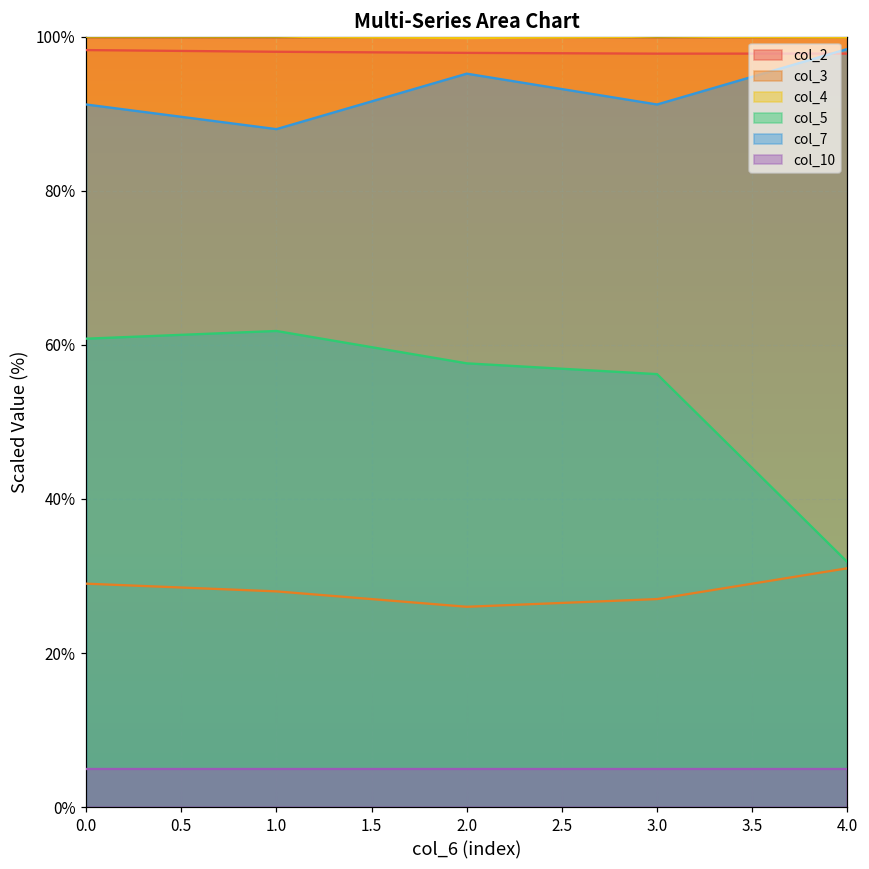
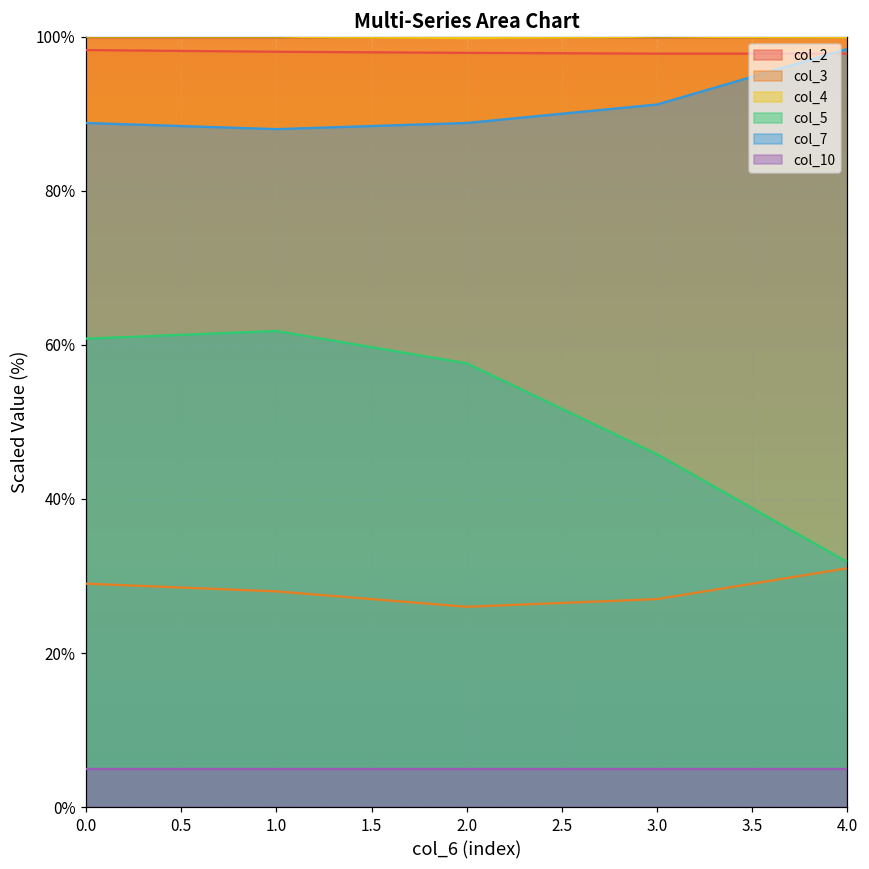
  {
    "col_5": {
      "0.0": "61%",
      "1.0": "62%",
      "2.0": "58%",
-     "3.0": "56%",
+     "3.0": "46%",
      "4.0": "32%"
    },
    "col_7": {
-     "0.0": "91%",
+     "0.0": "89%",
      "1.0": "88%",
-     "2.0": "95%",
+     "2.0": "89%",
      "3.0": "91%",
      "4.0": "98%"
    },
    "col_10": {
      "0.0": "5%",
      "1.0": "5%",
      "2.0": "5%",
      "3.0": "5%",
      "4.0": "5%"
    }
  }
